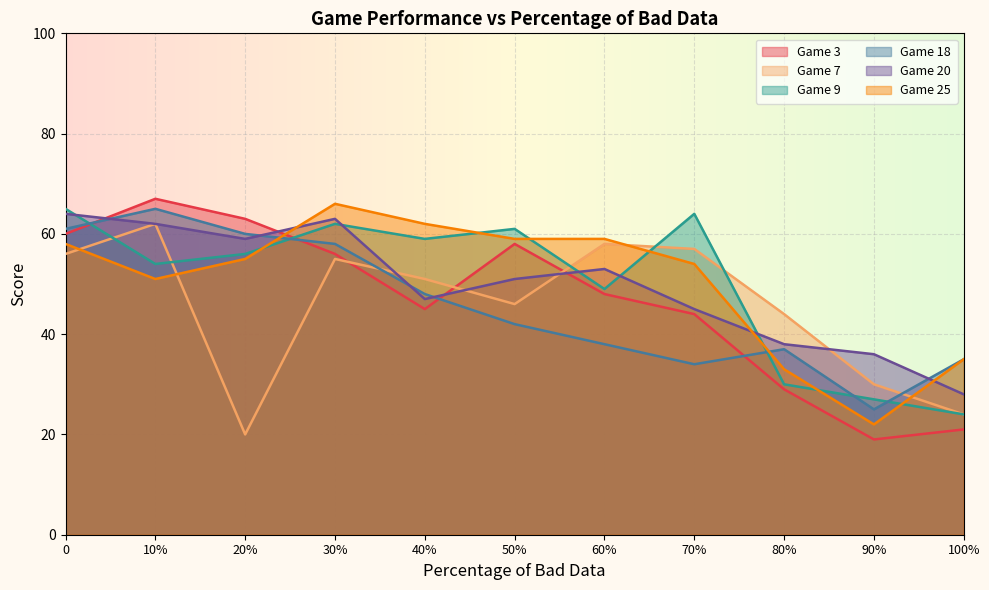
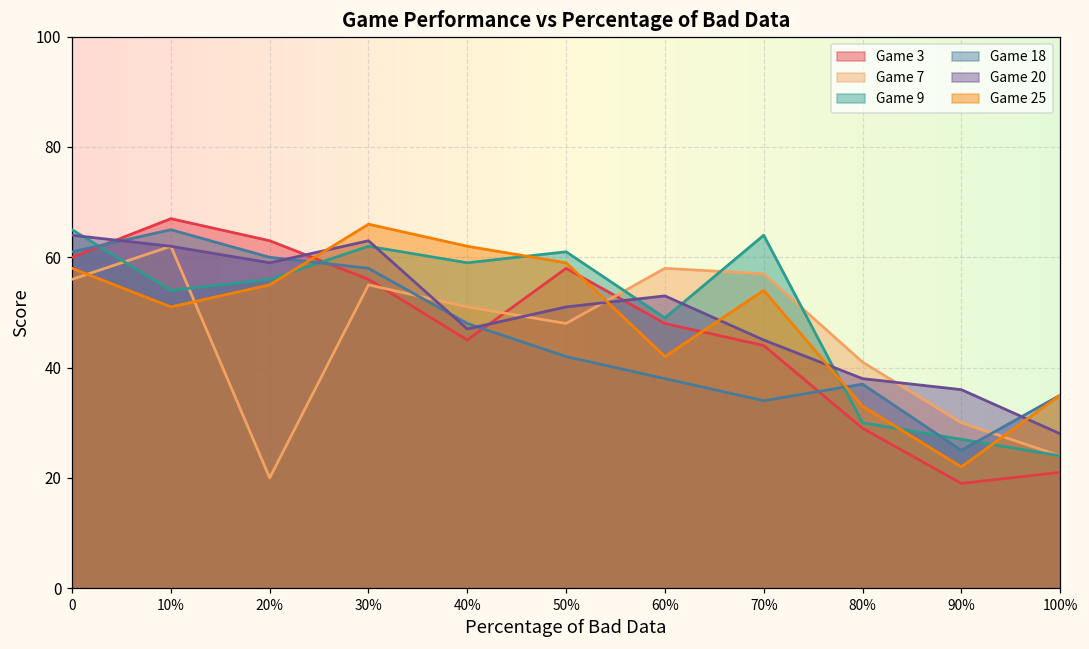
  {
    "Game 3": {
      "0": 60,
      "10%": 67,
      "20%": 63,
      "30%": 56,
      "40%": 45,
      "50%": 58,
      "60%": 48,
      "70%": 44,
      "80%": 29,
      "90%": 19,
      "100%": 21
    },
    "Game 7": {
      "0": 56,
      "20%": 20,
      "30%": 55,
      "40%": 51,
-     "50%": 46,
+     "50%": 48,
      "60%": 58,
      "70%": 57,
-     "80%": 44,
+     "80%": 41,
      "90%": 30
    },
    "Game 25": {
      "0": 58,
      "10%": 51,
      "20%": 55,
      "30%": 66,
      "40%": 62,
      "50%": 59,
-     "60%": 59,
+     "60%": 42,
      "70%": 54,
      "80%": 33,
      "90%": 22
    }
  }
